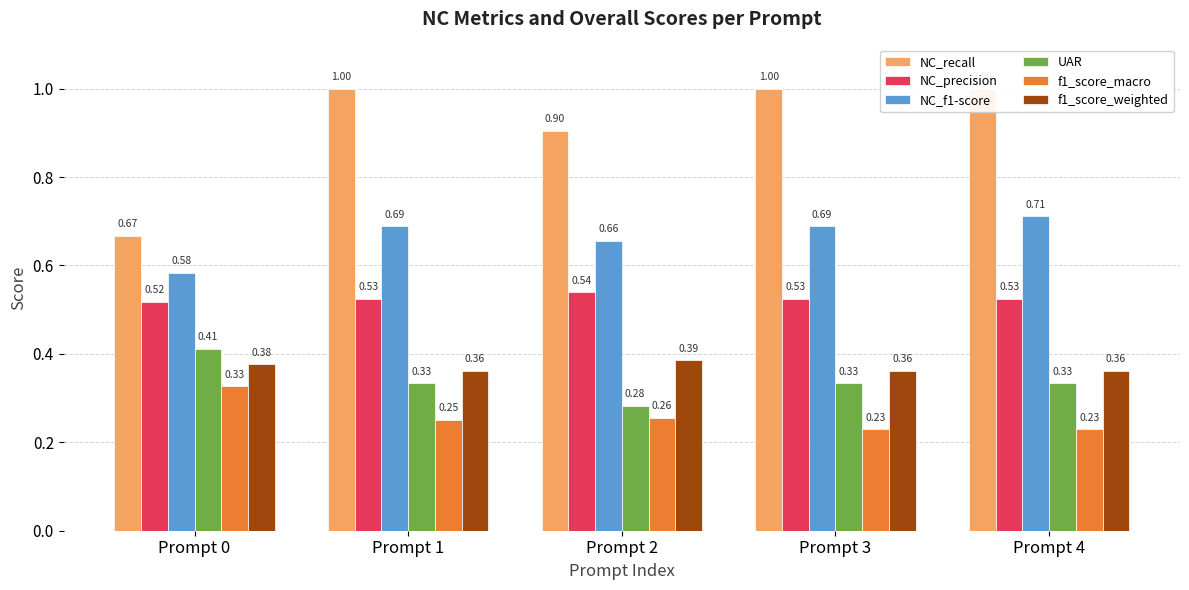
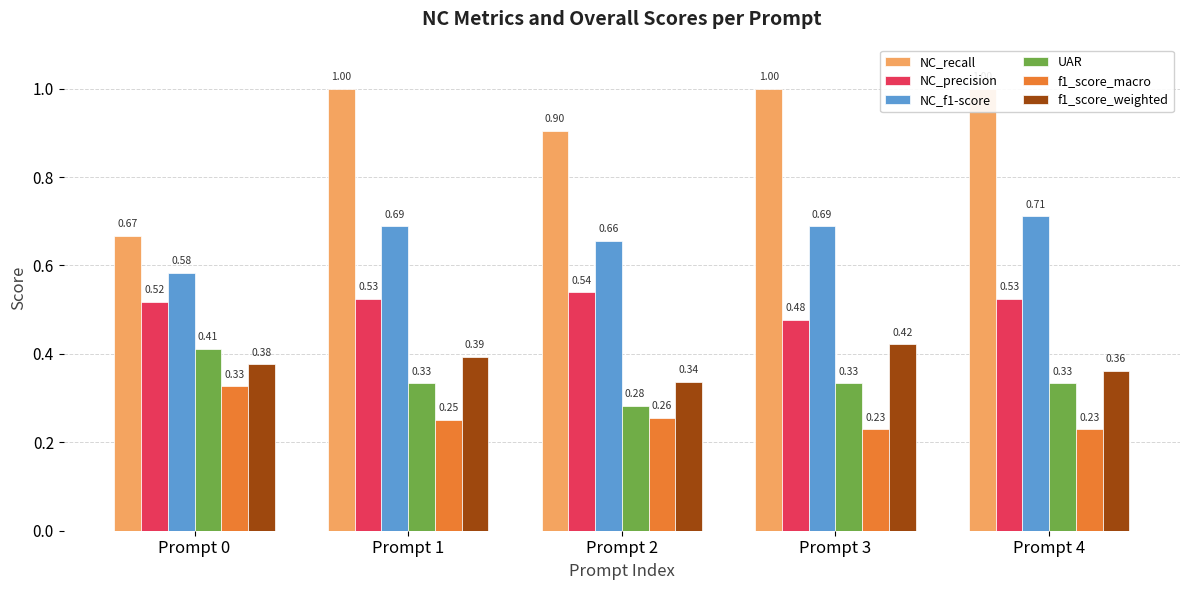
  {
    "NC_recall": {
      "Prompt 0": 0.67,
      "Prompt 1": 1.00,
      "Prompt 2": 0.90,
      "Prompt 3": 1.00
    },
    "NC_precision": {
      "Prompt 0": 0.52,
      "Prompt 1": 0.53,
      "Prompt 2": 0.54,
-     "Prompt 3": 0.53,
+     "Prompt 3": 0.48,
      "Prompt 4": 0.53
    },
    "NC_f1-score": {
      "Prompt 0": 0.58,
      "Prompt 1": 0.69,
      "Prompt 2": 0.66,
      "Prompt 3": 0.69,
      "Prompt 4": 0.71
    },
    "UAR": {
      "Prompt 0": 0.41,
      "Prompt 1": 0.33,
      "Prompt 2": 0.28,
      "Prompt 3": 0.33,
      "Prompt 4": 0.33
    },
    "f1_score_macro": {
      "Prompt 0": 0.33,
      "Prompt 1": 0.25,
      "Prompt 2": 0.26,
      "Prompt 3": 0.23,
      "Prompt 4": 0.23
    },
    "f1_score_weighted": {
      "Prompt 0": 0.38,
-     "Prompt 1": 0.36,
-     "Prompt 2": 0.39,
-     "Prompt 3": 0.36,
+     "Prompt 1": 0.39,
+     "Prompt 2": 0.34,
+     "Prompt 3": 0.42,
      "Prompt 4": 0.36
    }
  }
